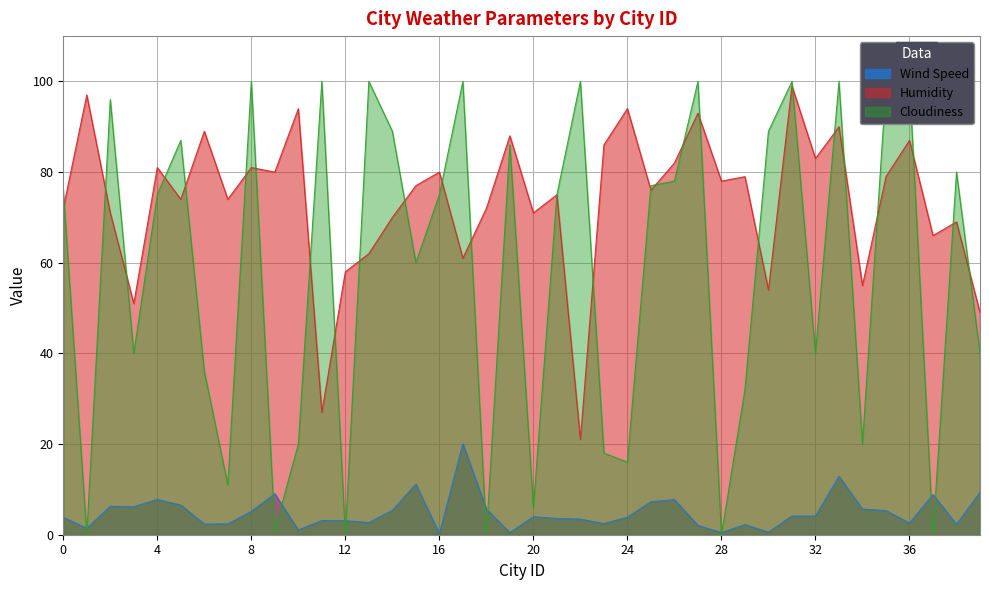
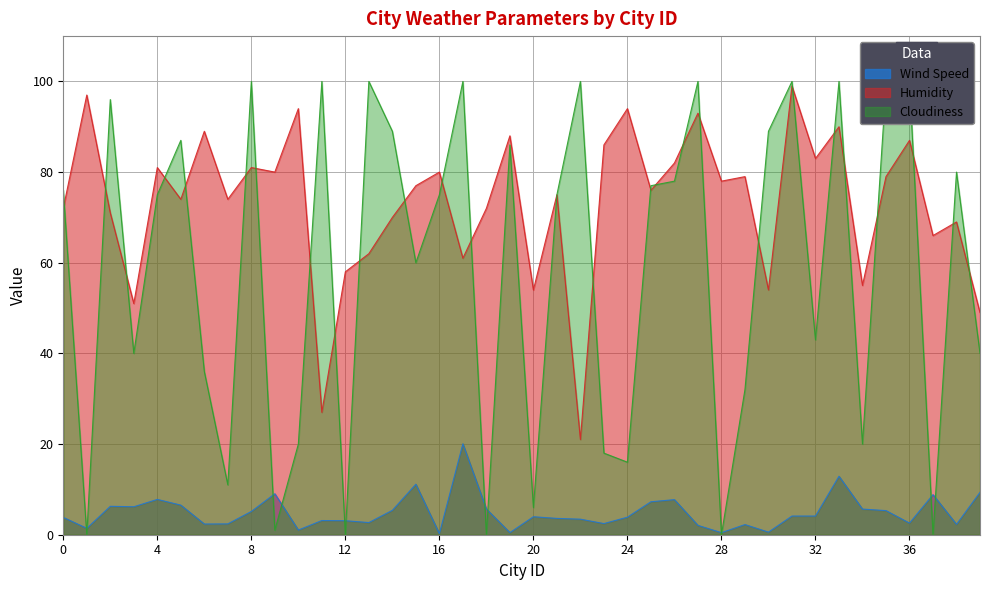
  {
    "Wind Speed": {
      "0": 4,
      "4": 8,
      "8": 5,
      "12": 3,
      "16": 0,
      "20": 4,
      "24": 4,
      "32": 4,
      "36": 3
    },
    "Humidity": {
      "0": 72,
      "4": 81,
      "8": 81,
      "12": 58,
      "16": 80,
-     "20": 71,
+     "20": 54,
      "24": 94,
      "28": 78,
      "32": 83,
      "36": 87
    },
    "Cloudiness": {
      "0": 76,
      "4": 75,
      "8": 100,
      "12": 0,
      "16": 75,
      "20": 6,
      "24": 16,
-     "32": 40
+     "32": 43
    }
  }
